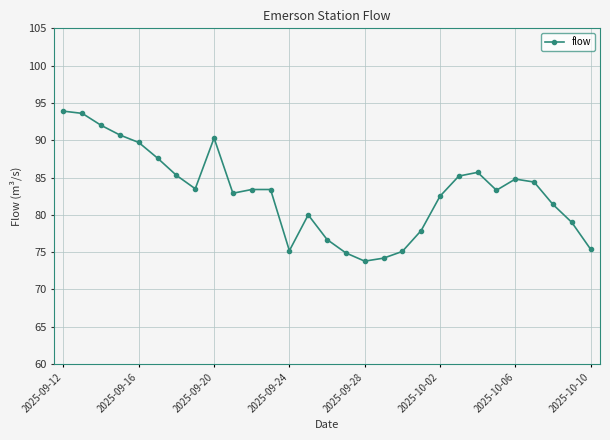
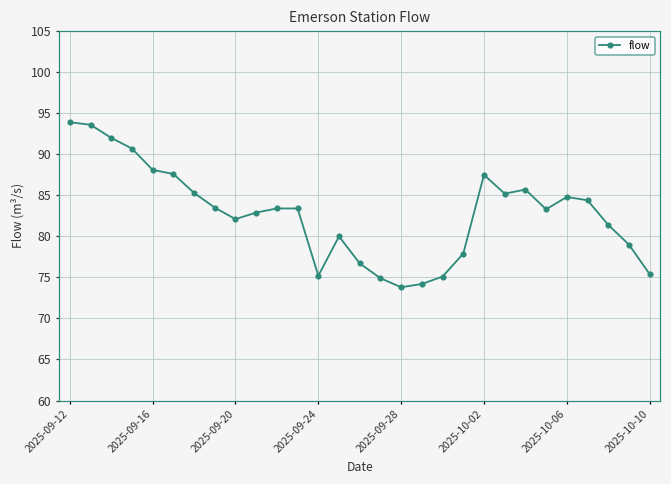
  {
    "2025-09-12": 94,
-   "2025-09-16": 90,
-   "2025-09-20": 90,
+   "2025-09-16": 88,
+   "2025-09-20": 82,
    "2025-09-24": 75,
    "2025-09-28": 74,
-   "2025-10-02": 83,
+   "2025-10-02": 88,
    "2025-10-06": 85,
    "2025-10-10": 75
  }
